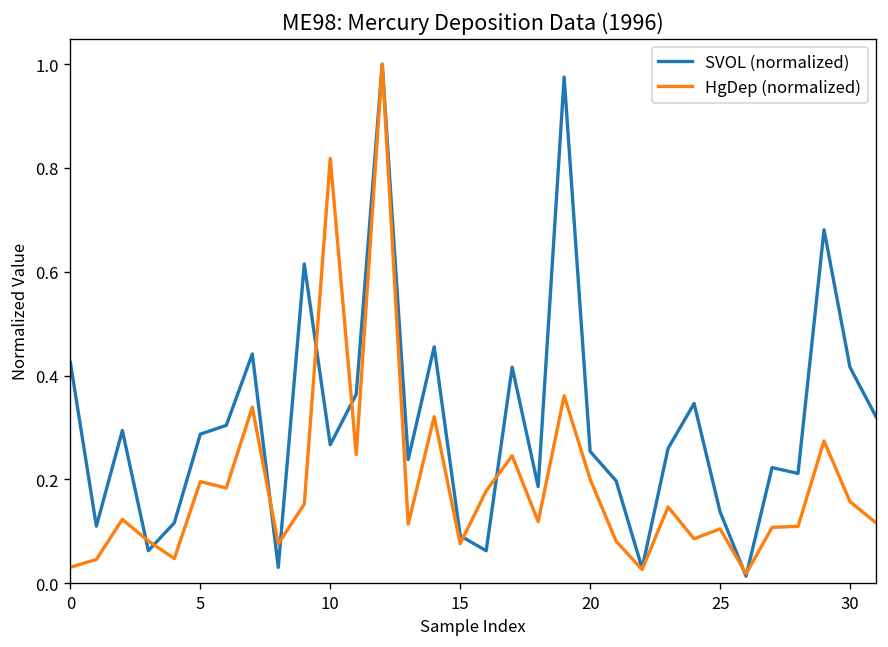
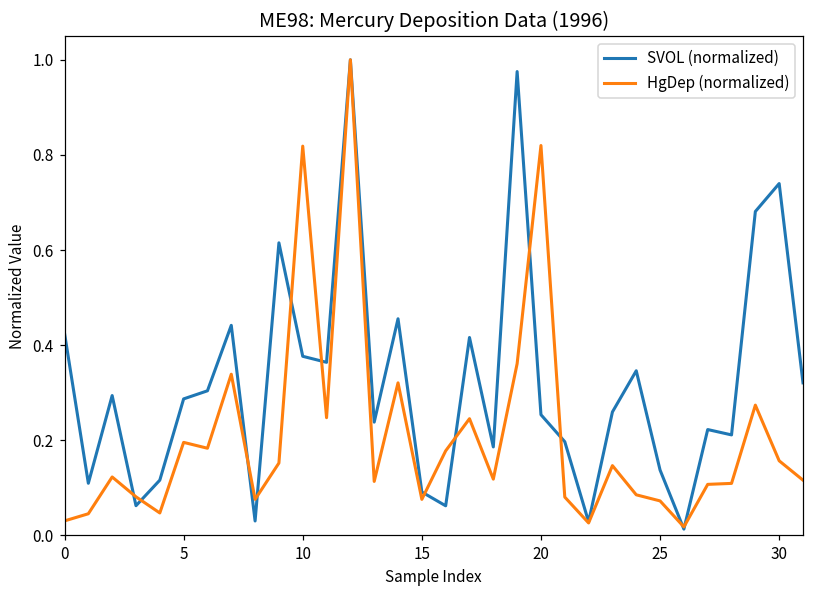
  {
    "SVOL (normalized)": {
      "0": 0.43,
      "5": 0.29,
-     "10": 0.27,
+     "10": 0.38,
      "15": 0.09,
      "20": 0.25,
      "25": 0.14,
-     "30": 0.42
+     "30": 0.74
    },
    "HgDep (normalized)": {
      "0": 0.03,
      "5": 0.20,
      "10": 0.82,
      "15": 0.08,
-     "20": 0.20,
-     "25": 0.10,
+     "20": 0.82,
+     "25": 0.07,
      "30": 0.16
    }
  }
